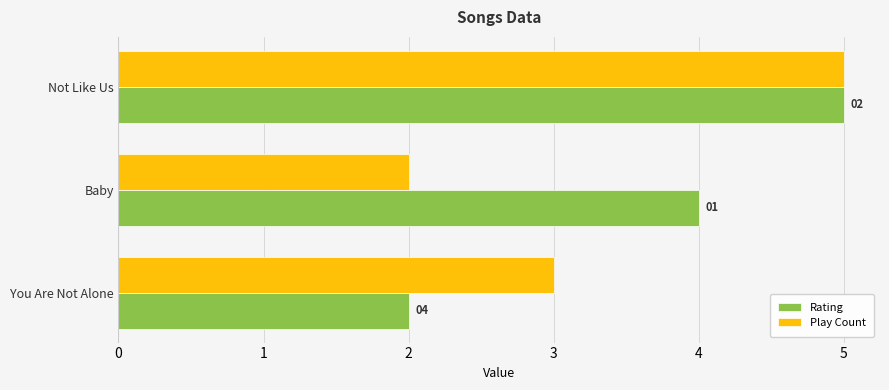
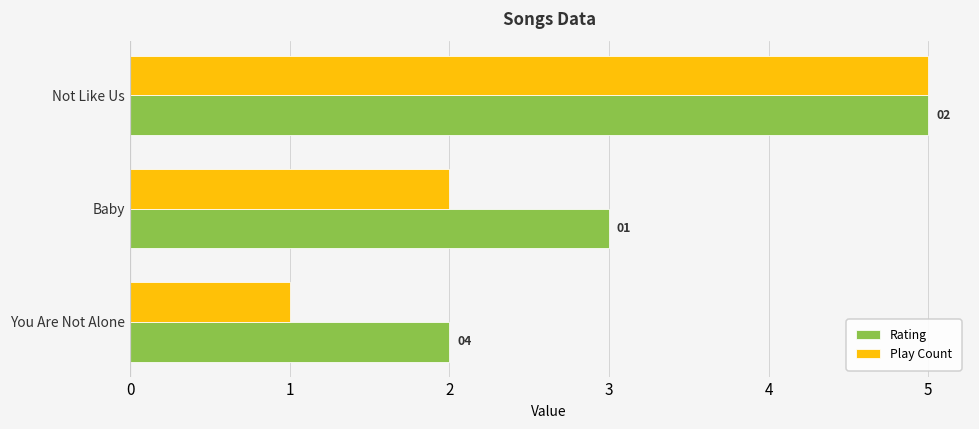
  {
    "Rating": {
-     "Baby": 4
+     "Baby": 3
    },
    "Play Count": {
      "Not Like Us": 5,
      "Baby": 2,
-     "You Are Not Alone": 3
+     "You Are Not Alone": 1
    }
  }
